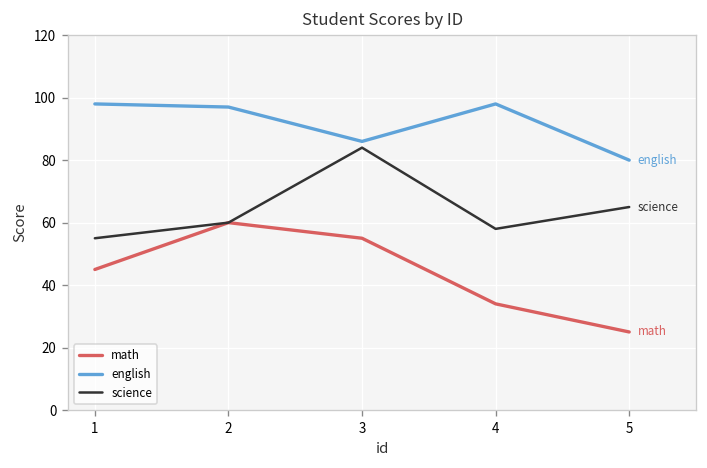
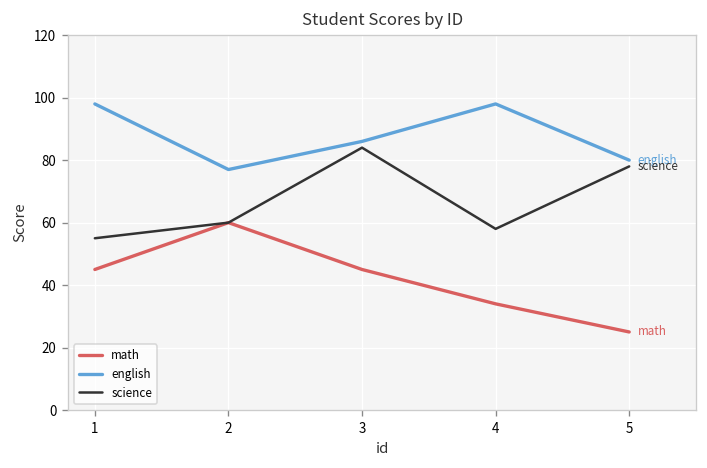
  {
    "math": {
      "1": 45,
-     "3": 55,
+     "3": 45,
      "4": 34,
      "5": 25
    },
    "english": {
      "1": 98,
-     "2": 97,
+     "2": 77,
      "3": 86,
      "4": 98,
      "5": 80
    },
    "science": {
      "1": 55,
      "3": 84,
      "4": 58,
-     "5": 65
+     "5": 78
    }
  }
